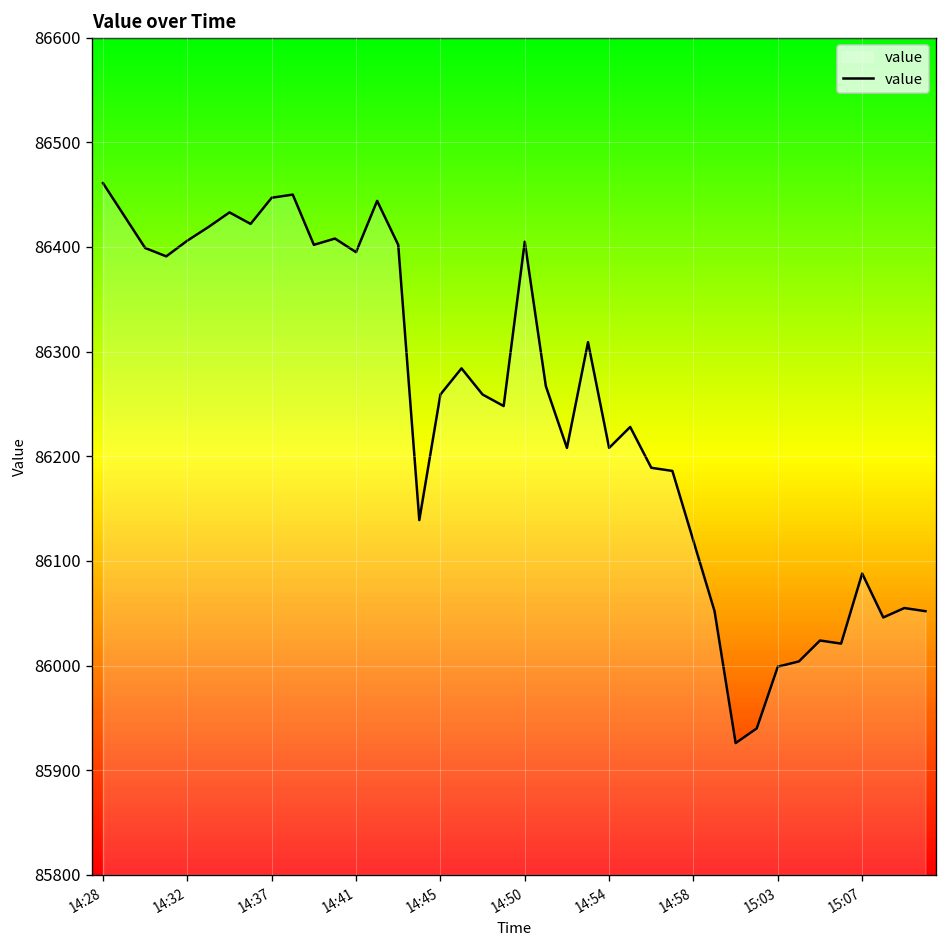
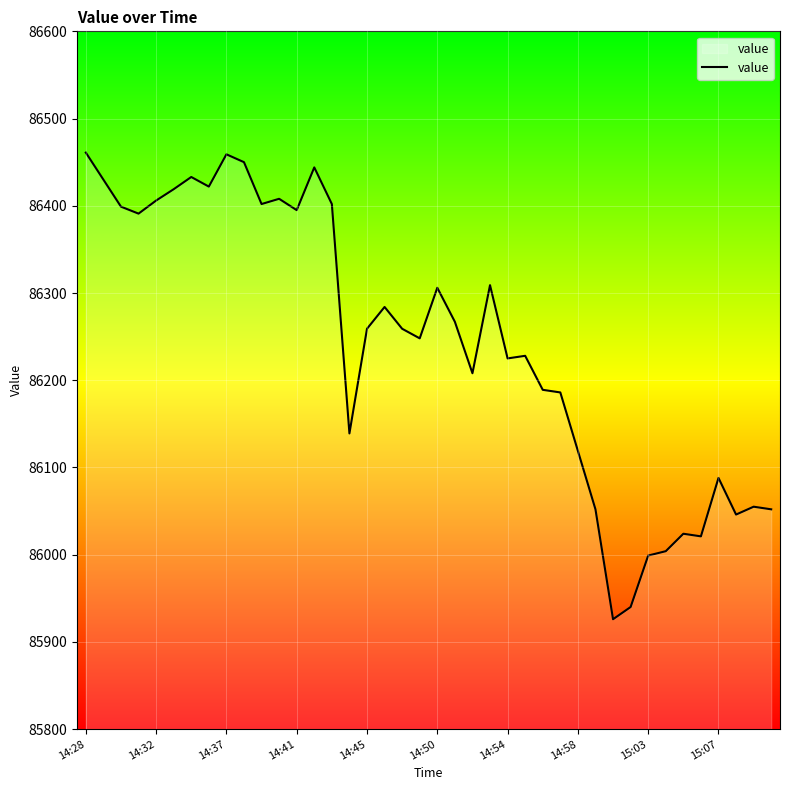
  {
    "14:28": 86460,
    "14:32": 86410,
-   "14:37": 86450,
+   "14:37": 86460,
    "14:41": 86400,
    "14:45": 86260,
-   "14:50": 86410,
-   "14:54": 86210,
+   "14:50": 86310,
+   "14:54": 86230,
    "14:58": 86120,
    "15:03": 86000,
    "15:07": 86090
  }
